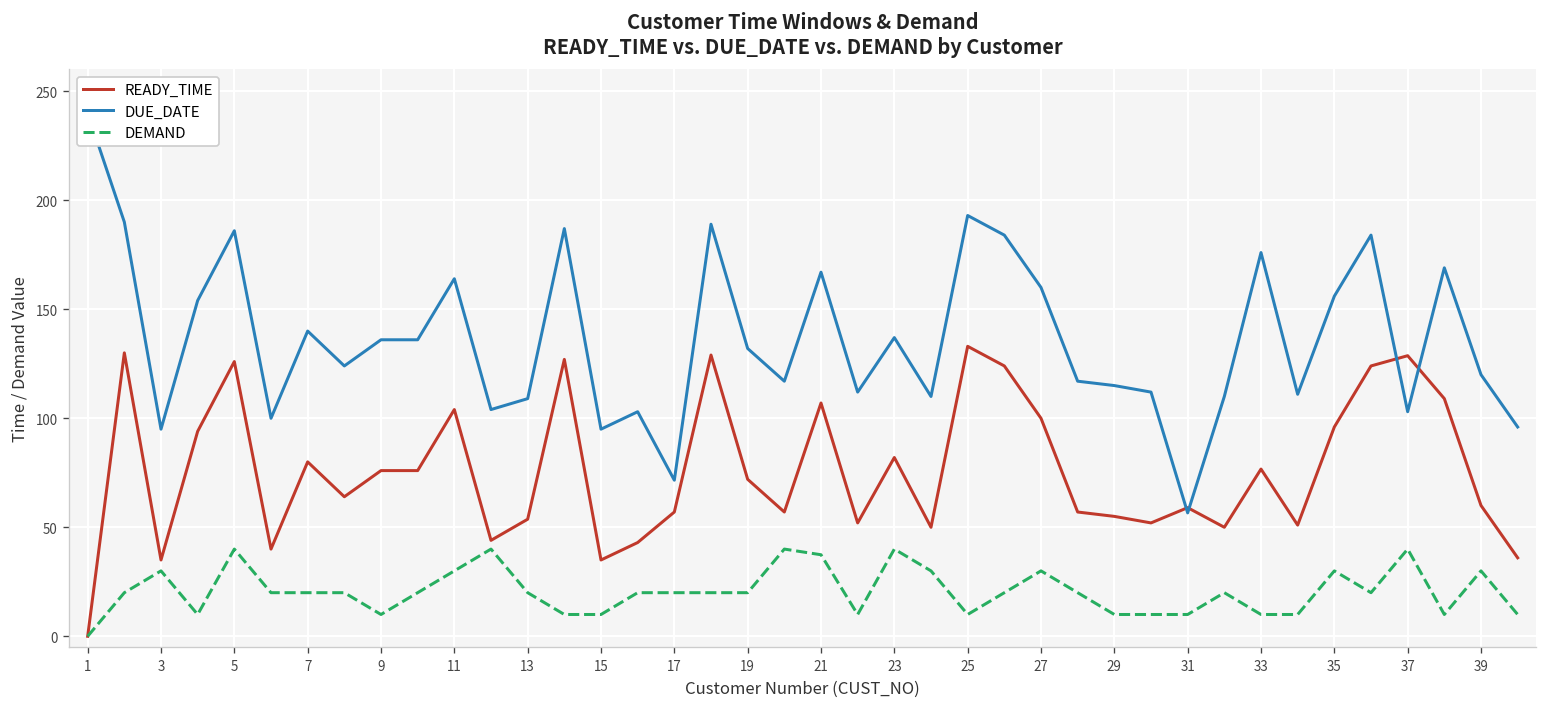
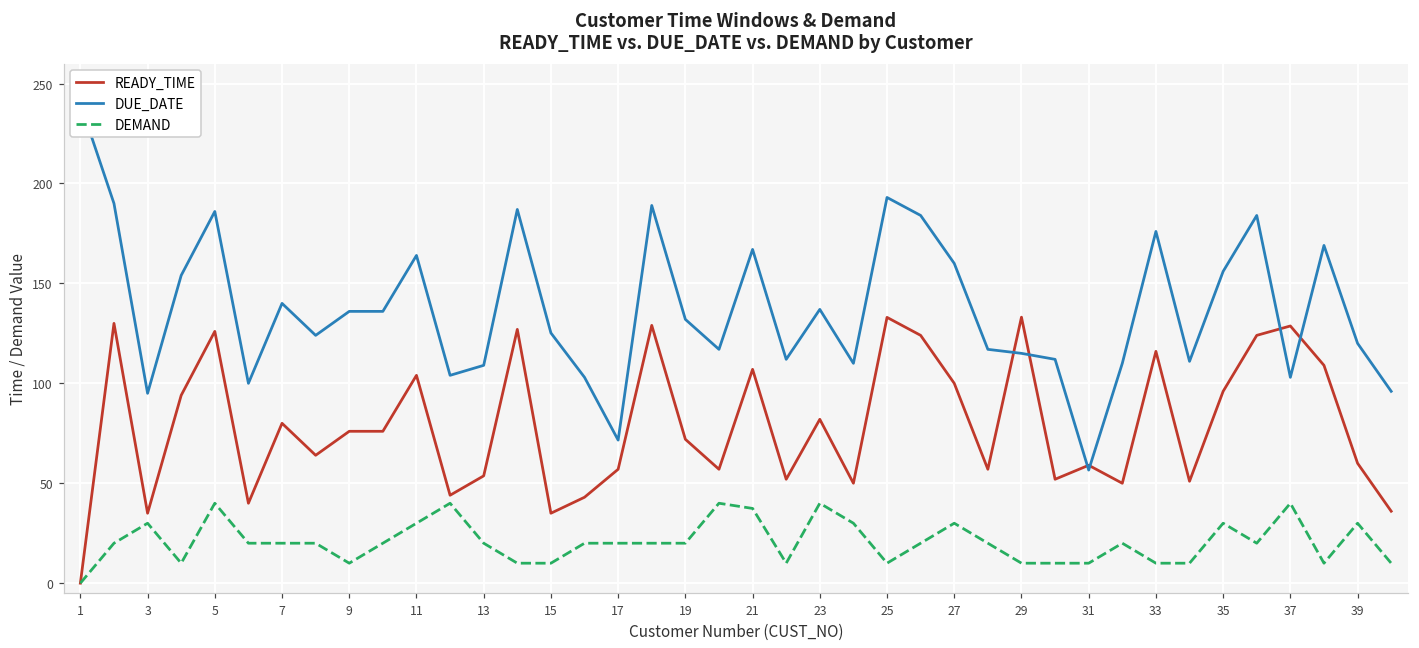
  {
    "READY_TIME": {
      "3": 35,
      "5": 126,
      "7": 80,
      "9": 76,
      "11": 104,
      "13": 54,
      "15": 35,
      "17": 57,
      "19": 72,
      "21": 107,
      "23": 82,
      "25": 133,
      "27": 100,
-     "29": 55,
+     "29": 133,
      "31": 59,
-     "33": 77,
+     "33": 116,
      "35": 96,
      "37": 129,
      "39": 60
    },
    "DUE_DATE": {
      "3": 95,
      "5": 186,
      "7": 140,
      "9": 136,
      "11": 164,
      "13": 109,
-     "15": 95,
+     "15": 125,
      "17": 72,
      "19": 132,
      "21": 167,
      "23": 137,
      "25": 193,
      "27": 160,
      "29": 115,
      "31": 57,
      "33": 176,
      "35": 156,
      "37": 103,
      "39": 120
    },
    "DEMAND": {
      "3": 30,
      "5": 40,
      "7": 20,
      "9": 10,
      "11": 30,
      "13": 20,
      "15": 10,
      "17": 20,
      "19": 20,
      "21": 37,
      "23": 40,
      "25": 10,
      "27": 30,
      "29": 10,
      "31": 10,
      "33": 10,
      "35": 30,
      "37": 40,
      "39": 30
    }
  }
